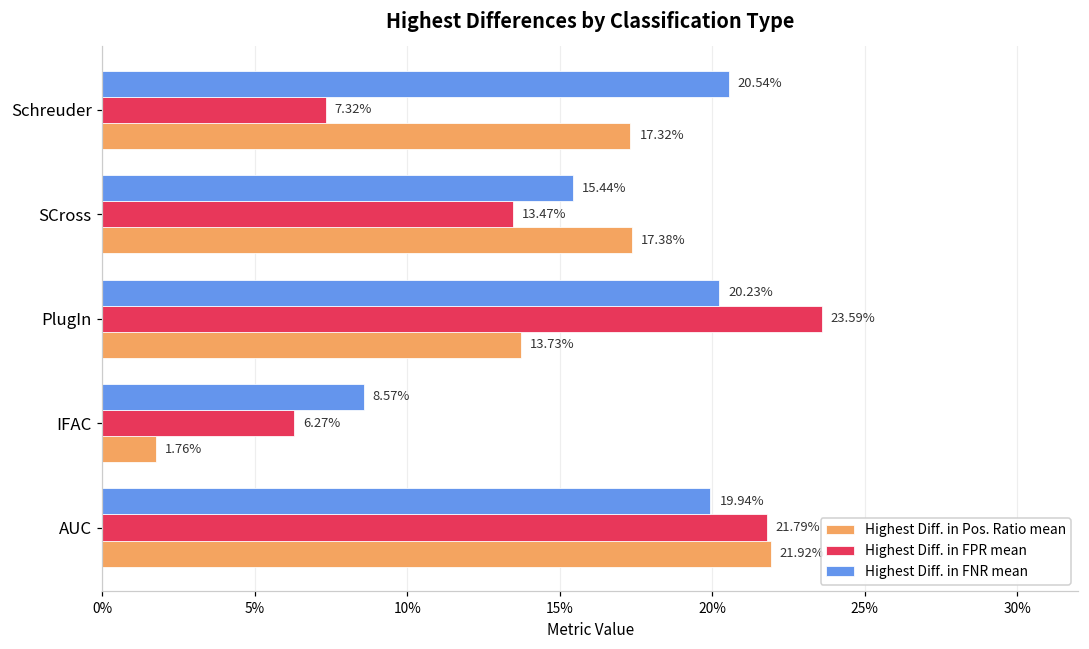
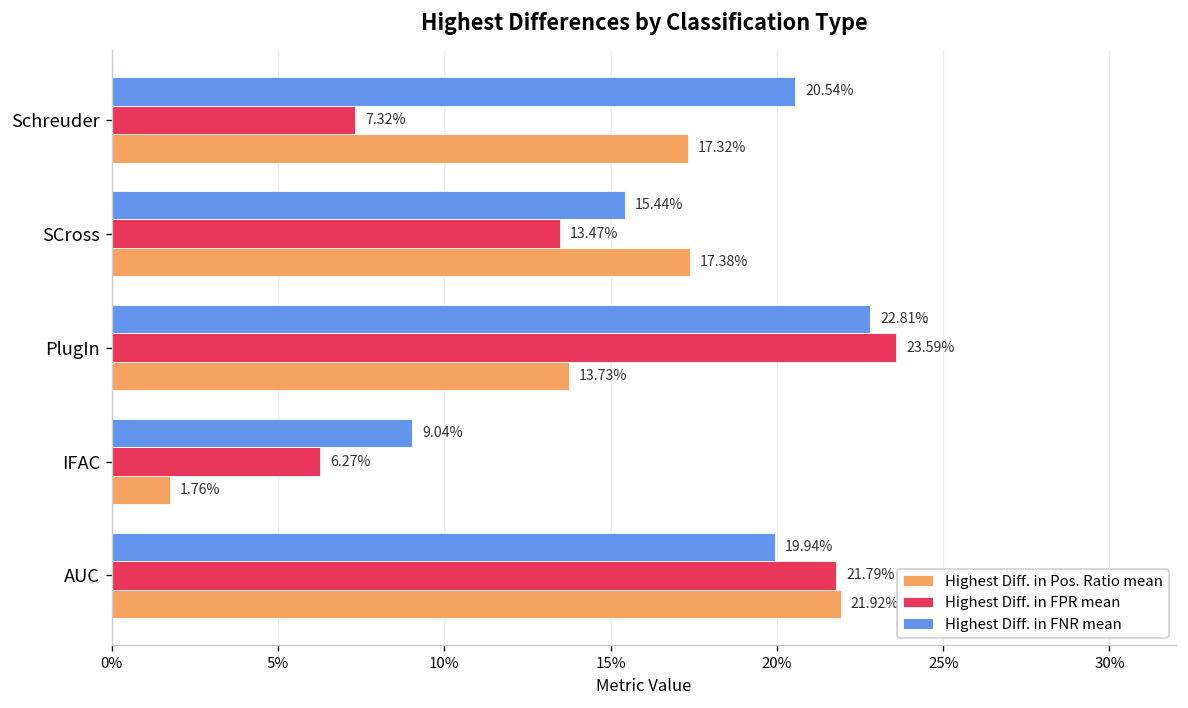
  {
    "Highest Diff. in Pos. Ratio mean": {
      "Schreuder": "17.32%",
      "SCross": "17.38%",
      "PlugIn": "13.73%",
      "IFAC": "1.76%"
    },
    "Highest Diff. in FPR mean": {
      "Schreuder": "7.32%",
      "SCross": "13.47%",
      "PlugIn": "23.59%",
      "IFAC": "6.27%",
      "AUC": "21.79%"
    },
    "Highest Diff. in FNR mean": {
      "Schreuder": "20.54%",
      "SCross": "15.44%",
-     "PlugIn": "20.23%",
-     "IFAC": "8.57%",
+     "PlugIn": "22.81%",
+     "IFAC": "9.04%",
      "AUC": "19.94%"
    }
  }
